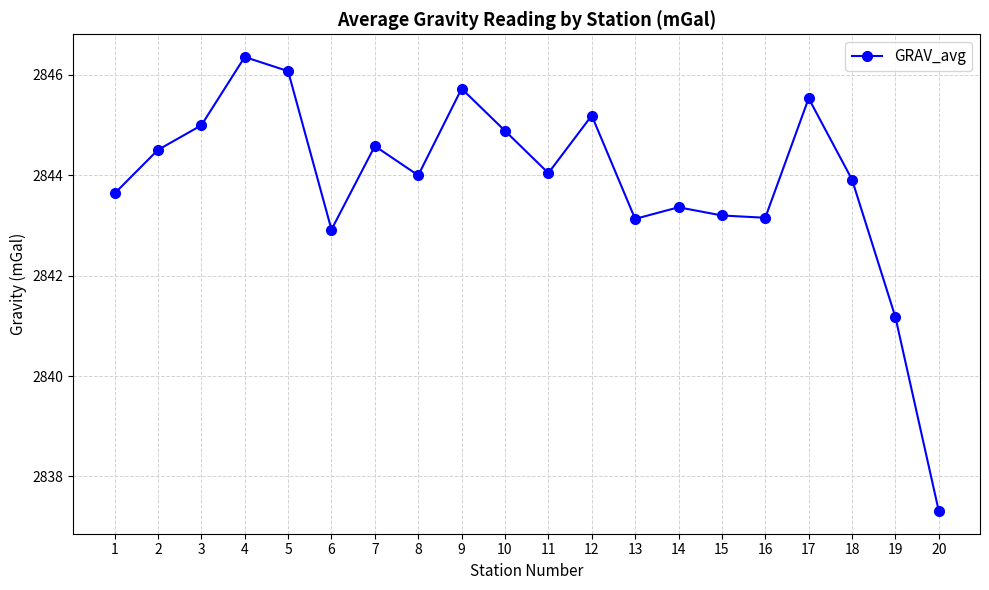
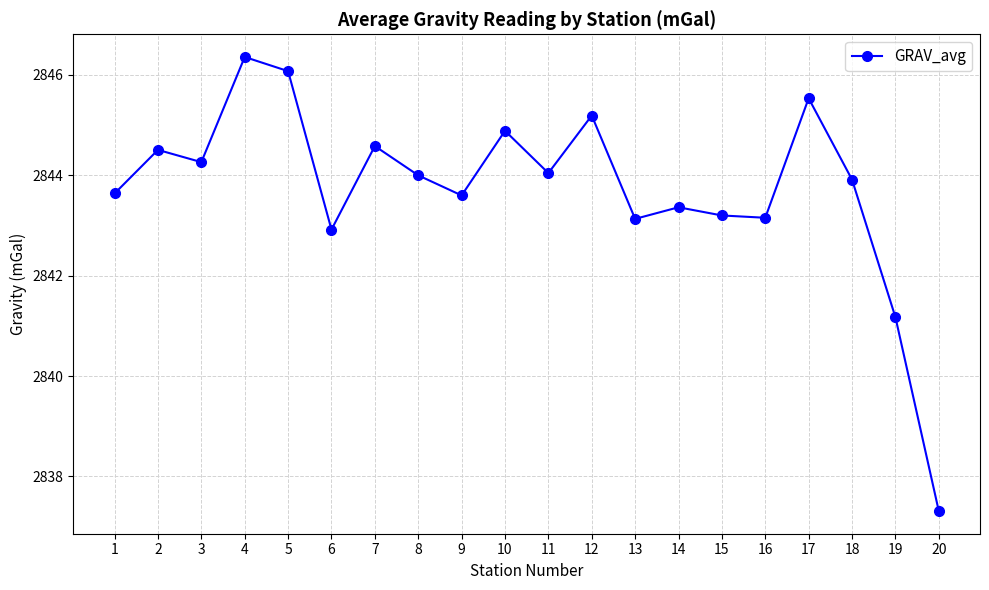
  {
    "1": 2843.6,
    "2": 2844.5,
-   "3": 2845.0,
+   "3": 2844.3,
    "4": 2846.4,
    "5": 2846.1,
    "6": 2842.9,
    "7": 2844.6,
    "8": 2844.0,
-   "9": 2845.7,
+   "9": 2843.6,
    "10": 2844.9,
    "11": 2844.0,
    "12": 2845.2,
    "13": 2843.1,
    "14": 2843.4,
    "15": 2843.2,
    "16": 2843.2,
    "17": 2845.5,
    "18": 2843.9,
    "19": 2841.2,
    "20": 2837.3
  }
